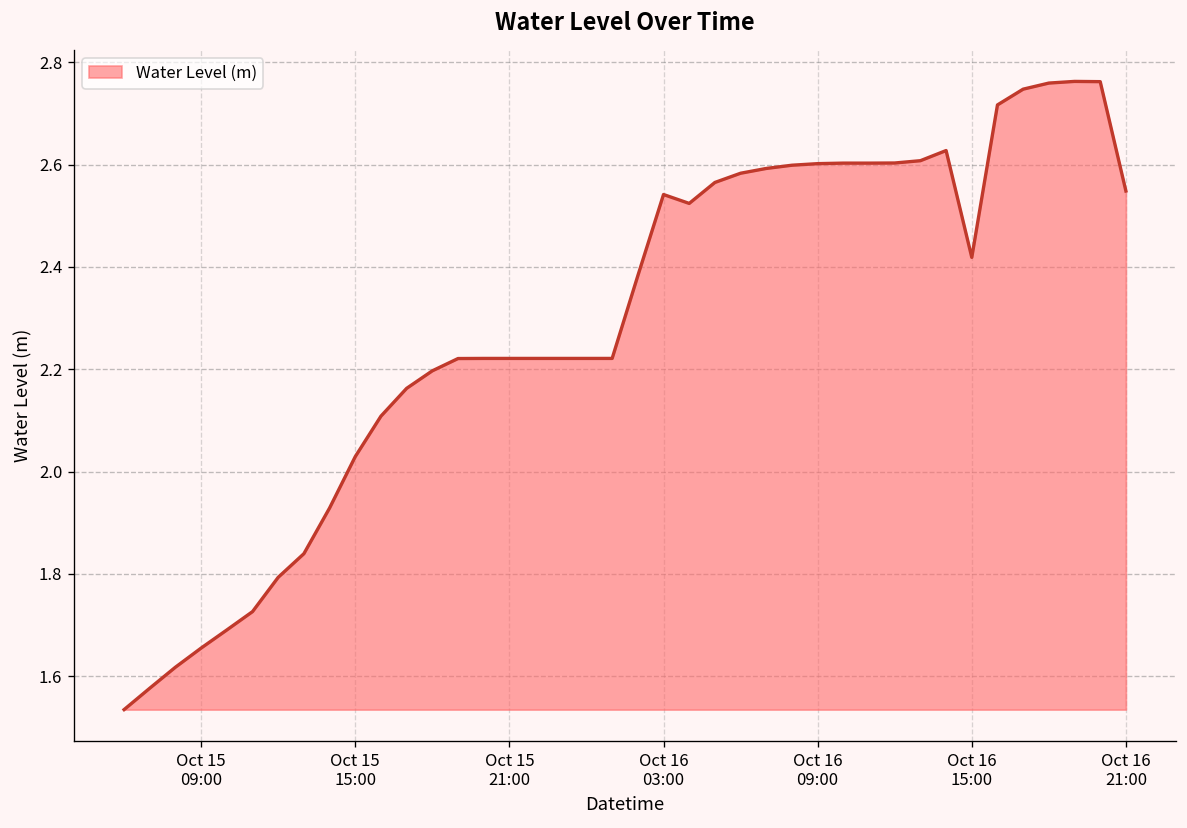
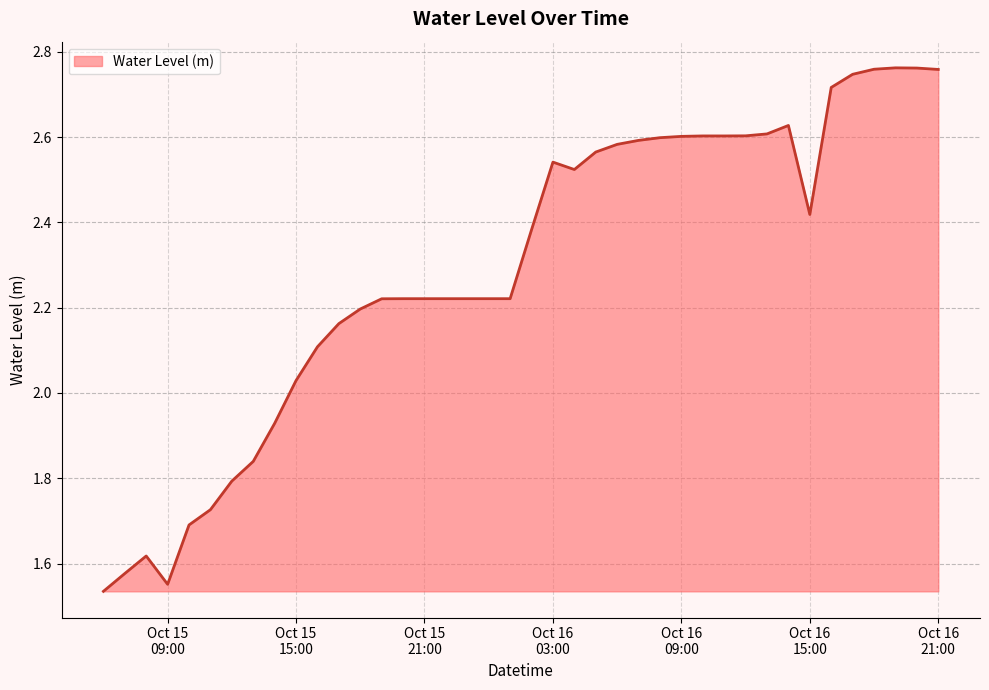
  {
-   "Oct 15 09:00": 1.66,
+   "Oct 15 09:00": 1.55,
    "Oct 15 15:00": 2.03,
    "Oct 15 21:00": 2.22,
    "Oct 16 03:00": 2.54,
    "Oct 16 09:00": 2.60,
    "Oct 16 15:00": 2.42,
-   "Oct 16 21:00": 2.55
+   "Oct 16 21:00": 2.76
  }
